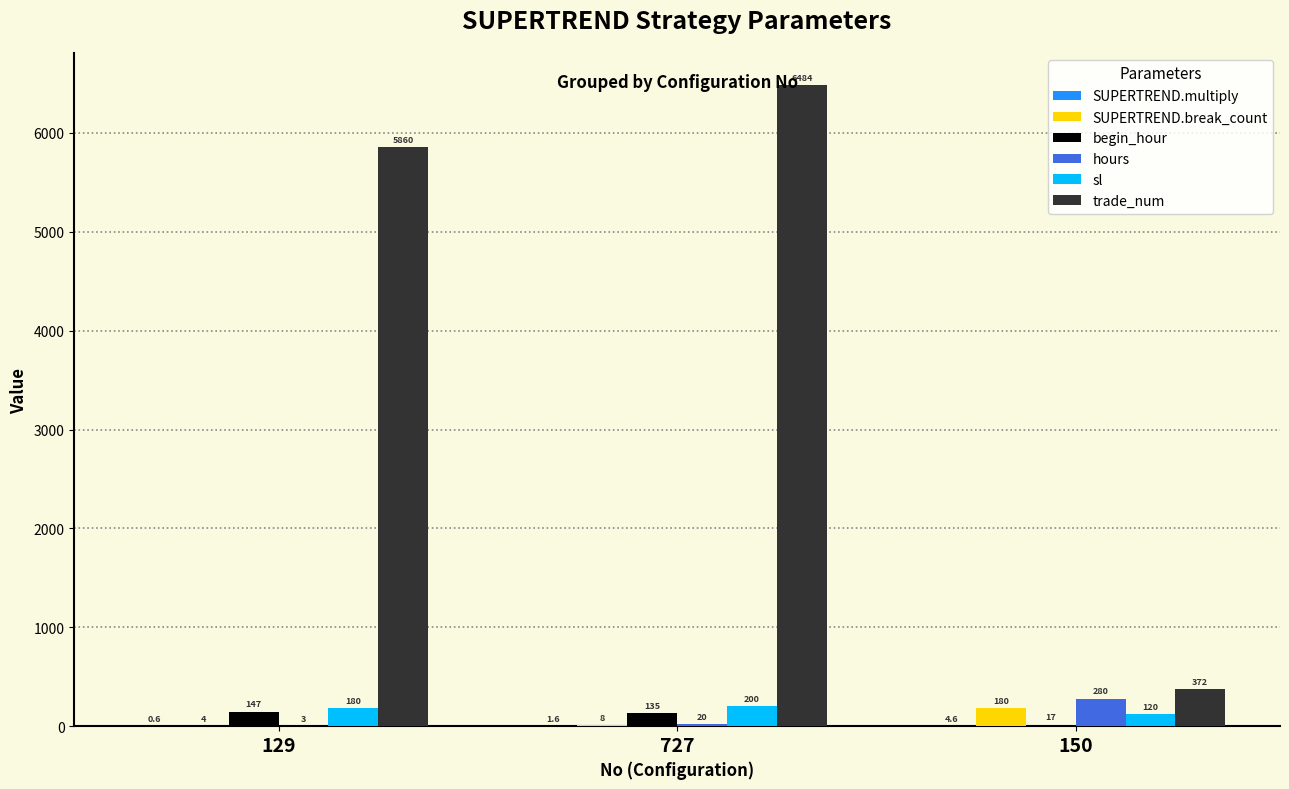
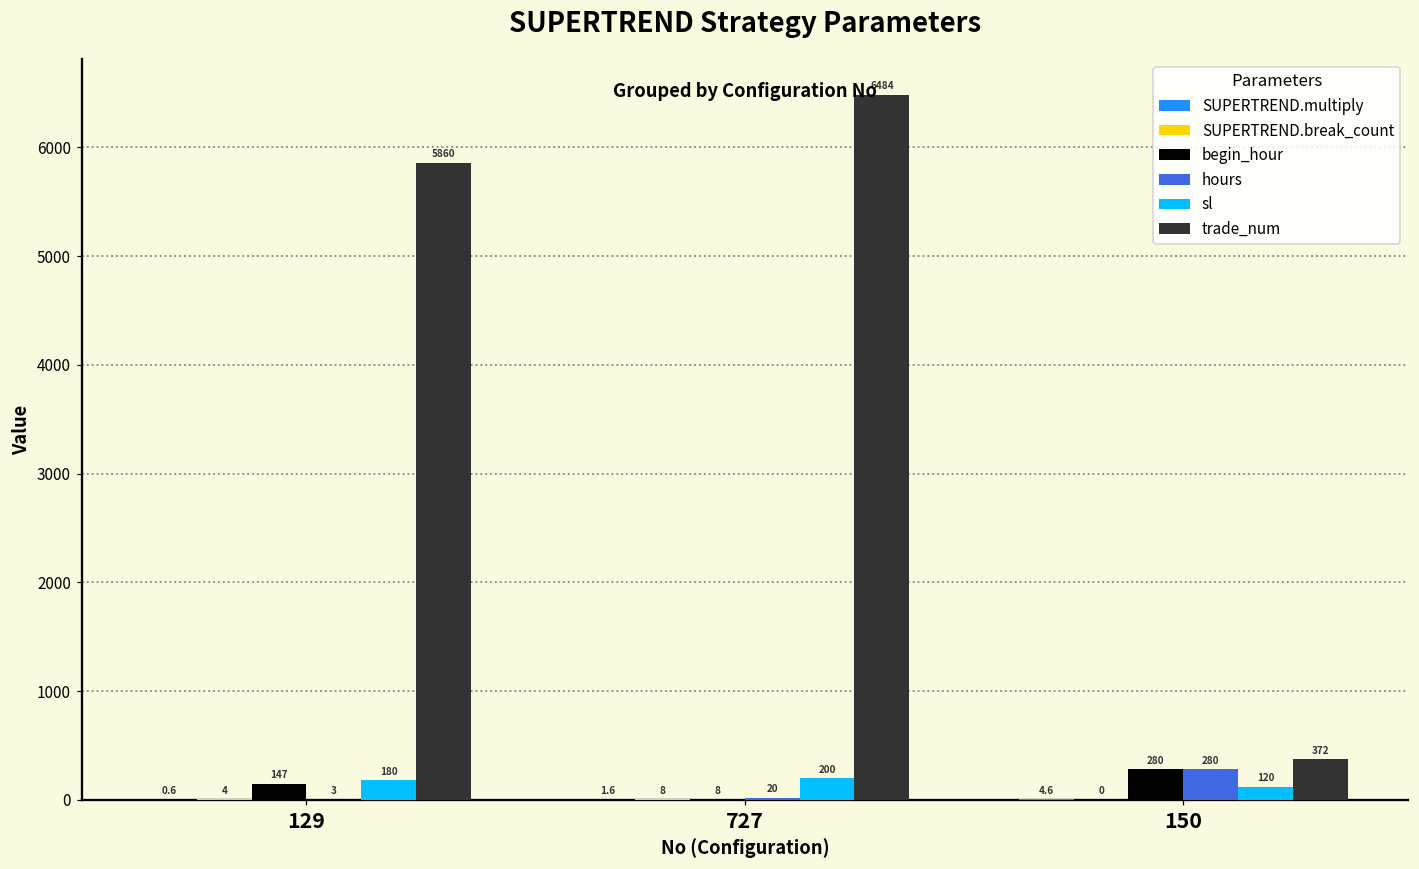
  {
    "SUPERTREND.break_count": {
      "129": 4,
      "727": 8,
-     "150": 180
+     "150": 0
    },
    "begin_hour": {
      "129": 147,
-     "727": 135,
-     "150": 17
+     "727": 8,
+     "150": 280
    },
    "hours": {
      "129": 3,
      "727": 20,
      "150": 280
    },
    "trade_num": {
      "129": 5860,
      "150": 372
    }
  }
